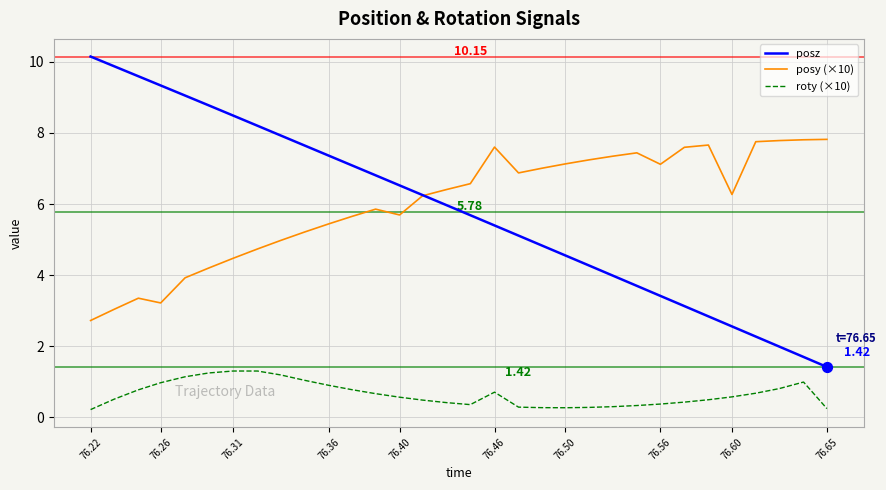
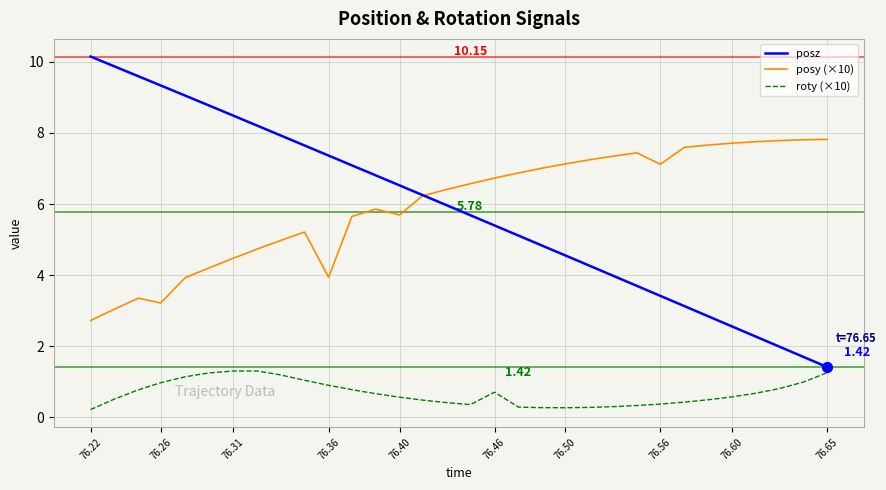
  {
    "posy (×10)": {
      "76.22": 2.7,
      "76.26": 3.2,
      "76.31": 4.5,
-     "76.36": 5.4,
+     "76.36": 3.9,
      "76.40": 5.7,
-     "76.46": 7.6,
+     "76.46": 6.7,
      "76.50": 7.1,
      "76.56": 7.1,
-     "76.60": 6.3,
+     "76.60": 7.7,
      "76.65": 7.8
    },
    "roty (×10)": {
      "76.22": 0.2,
      "76.26": 1.0,
      "76.31": 1.3,
      "76.36": 0.9,
      "76.40": 0.6,
      "76.50": 0.3,
      "76.56": 0.4,
      "76.60": 0.6,
-     "76.65": 0.2
+     "76.65": 1.3
    }
  }
